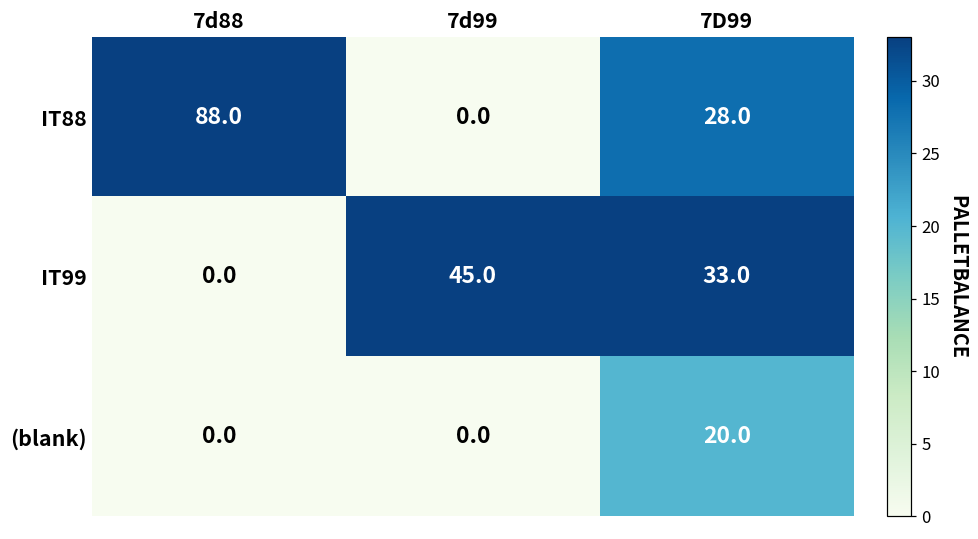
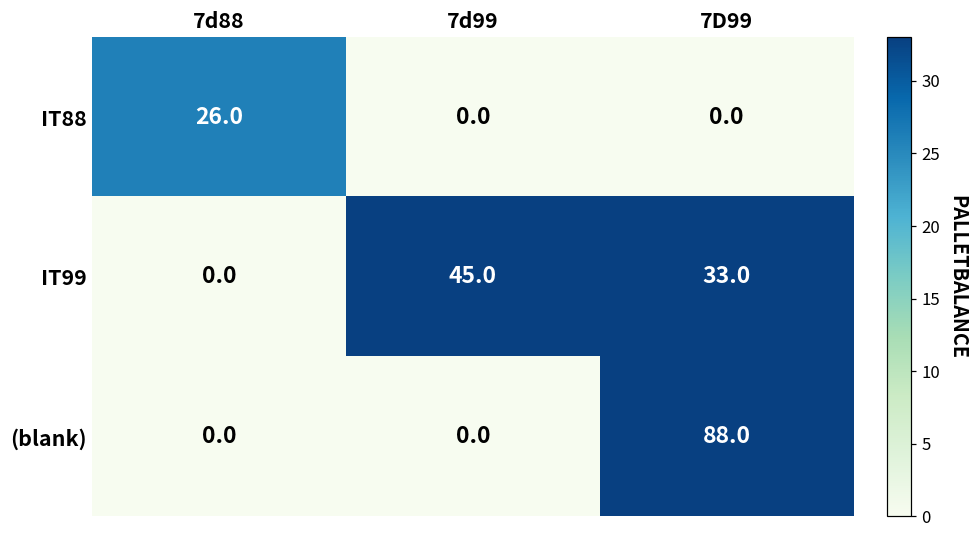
  {
    "IT88": {
-     "7d88": 88.0,
+     "7d88": 26.0,
      "7d99": 0.0,
-     "7D99": 28.0
+     "7D99": 0.0
    },
    "IT99": {
      "7d88": 0.0,
      "7d99": 45.0,
      "7D99": 33.0
    },
    "(blank)": {
      "7d88": 0.0,
      "7d99": 0.0,
-     "7D99": 20.0
+     "7D99": 88.0
    }
  }
